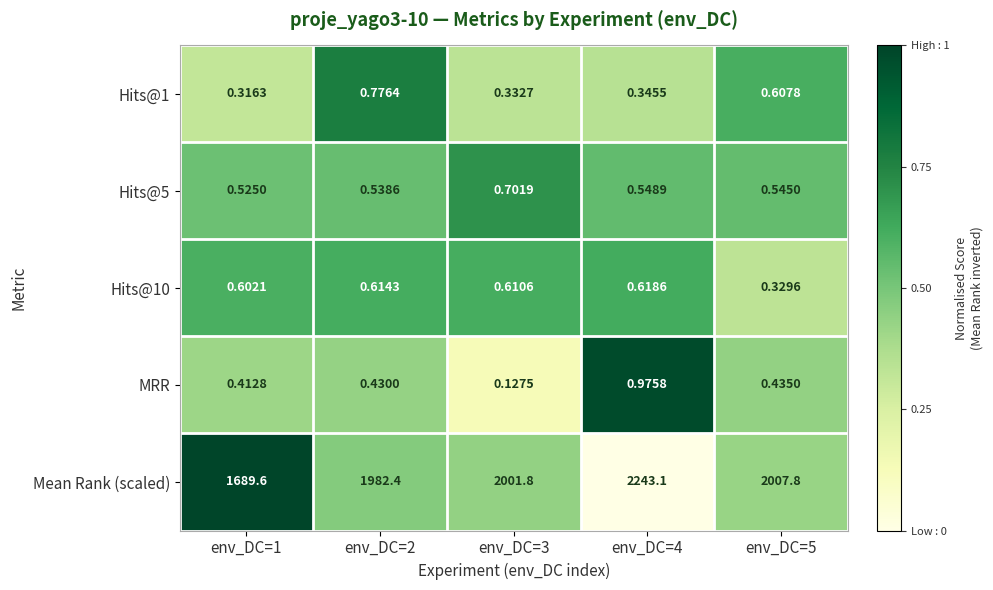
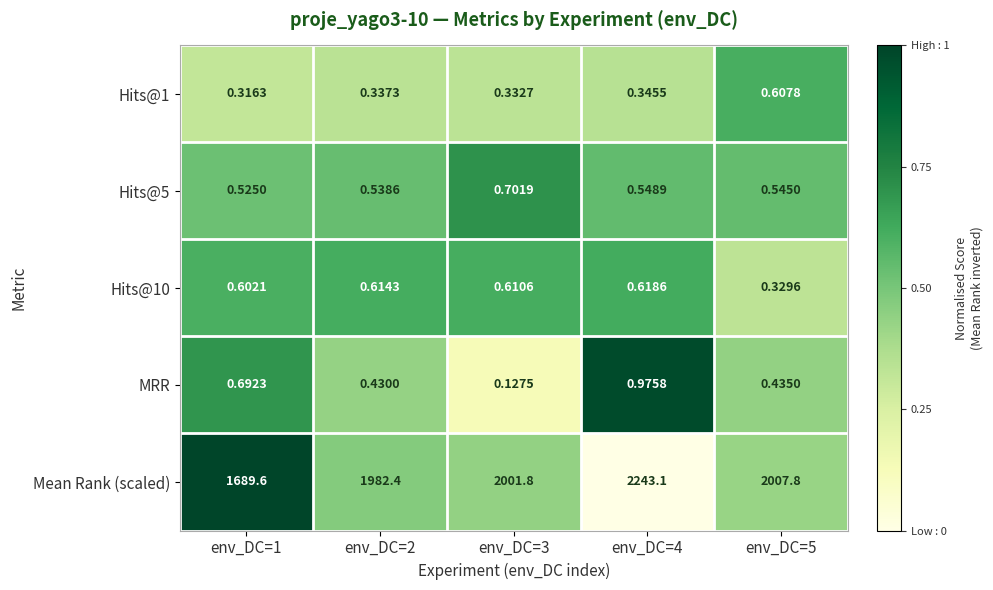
  {
    "Hits@1": {
      "env_DC=1": 0.3163,
-     "env_DC=2": 0.7764,
+     "env_DC=2": 0.3373,
      "env_DC=3": 0.3327,
      "env_DC=4": 0.3455,
      "env_DC=5": 0.6078
    },
    "Hits@5": {
      "env_DC=1": 0.5250,
      "env_DC=2": 0.5386,
      "env_DC=3": 0.7019,
      "env_DC=4": 0.5489,
      "env_DC=5": 0.5450
    },
    "Hits@10": {
      "env_DC=1": 0.6021,
      "env_DC=2": 0.6143,
      "env_DC=3": 0.6106,
      "env_DC=4": 0.6186,
      "env_DC=5": 0.3296
    },
    "MRR": {
-     "env_DC=1": 0.4128,
+     "env_DC=1": 0.6923,
      "env_DC=2": 0.4300,
      "env_DC=3": 0.1275,
      "env_DC=4": 0.9758,
      "env_DC=5": 0.4350
    },
    "Mean Rank (scaled)": {
      "env_DC=1": 1689.6,
      "env_DC=2": 1982.4,
      "env_DC=3": 2001.8,
      "env_DC=4": 2243.1,
      "env_DC=5": 2007.8
    }
  }
